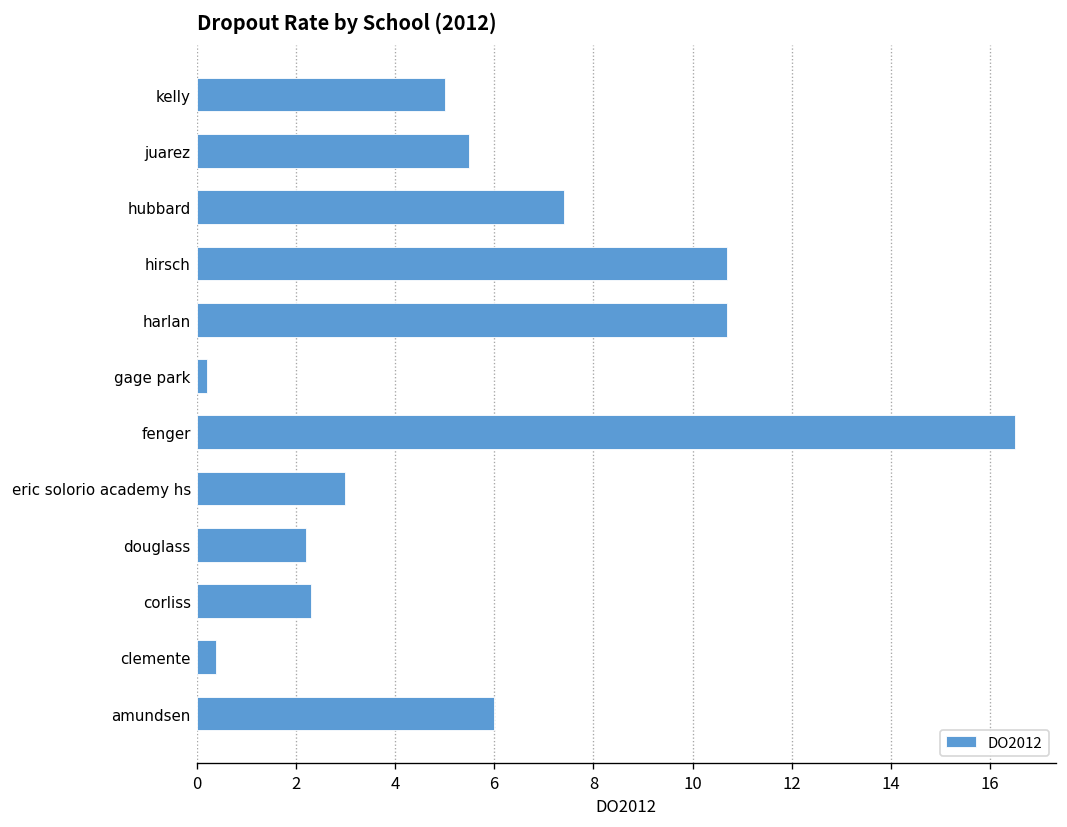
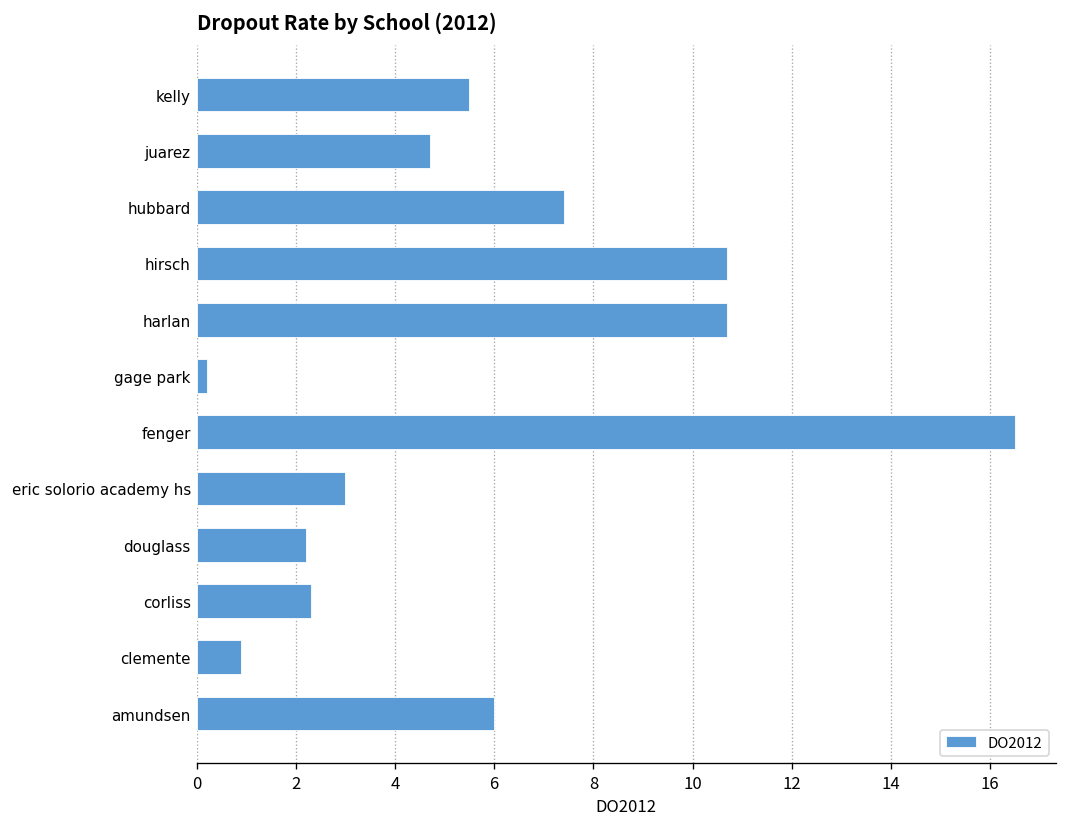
  {
-   "kelly": 5.0,
-   "juarez": 5.5,
+   "kelly": 5.5,
+   "juarez": 4.7,
    "hubbard": 7.4,
    "hirsch": 10.7,
    "harlan": 10.7,
    "gage park": 0.2,
    "fenger": 16.5,
    "eric solorio academy hs": 3.0,
    "douglass": 2.2,
    "corliss": 2.3,
-   "clemente": 0.4,
+   "clemente": 0.9,
    "amundsen": 6.0
  }
